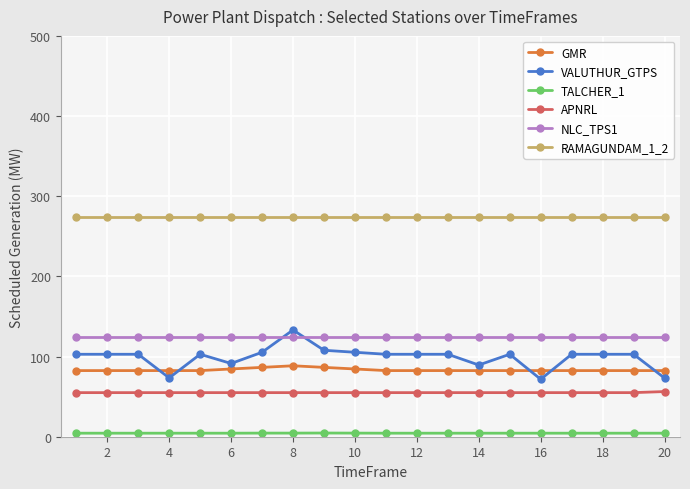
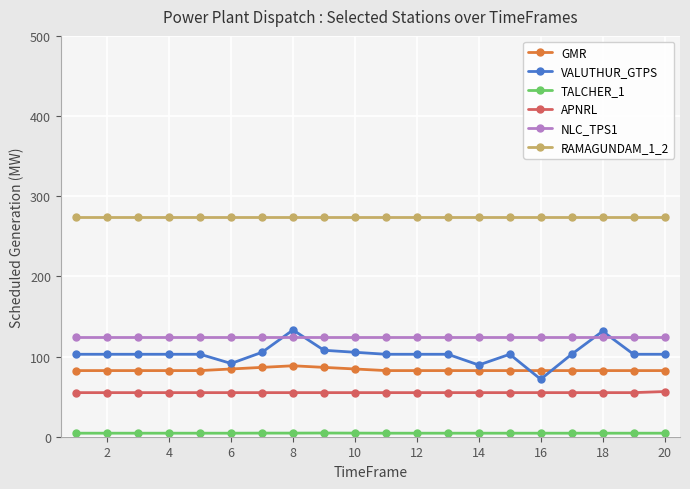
  {
    "VALUTHUR_GTPS": {
      "2": 100,
-     "4": 70,
+     "4": 100,
      "6": 90,
      "8": 130,
      "10": 110,
      "12": 100,
      "14": 90,
      "16": 70,
-     "18": 100,
-     "20": 70
+     "18": 130,
+     "20": 100
    },
    "TALCHER_1": {
      "2": 0,
      "4": 0,
      "6": 0,
      "8": 0,
      "10": 0,
      "12": 0,
      "14": 0,
      "16": 0,
      "18": 0,
      "20": 0
    },
    "NLC_TPS1": {
      "2": 120,
      "4": 120,
      "6": 120,
      "8": 120,
      "10": 120,
      "12": 120,
      "14": 120,
      "16": 120,
      "18": 120,
      "20": 120
    },
    "RAMAGUNDAM_1_2": {
      "2": 270,
      "4": 270,
      "6": 270,
      "8": 270,
      "10": 270,
      "12": 270,
      "14": 270,
      "16": 270,
      "18": 270,
      "20": 270
    }
  }
